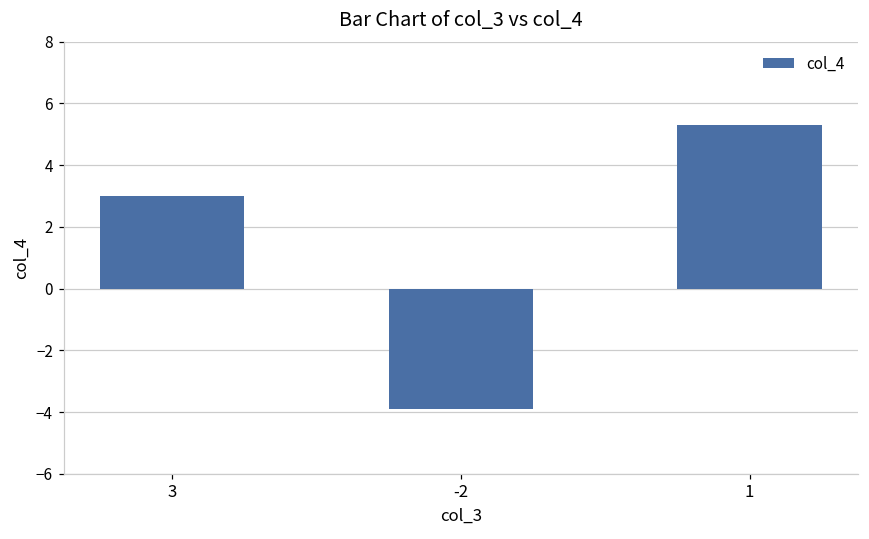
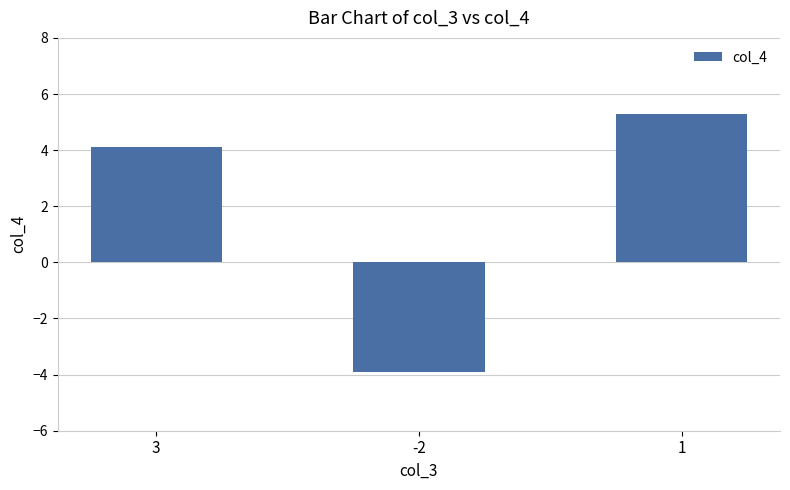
  {
-   "3": 3.0,
+   "3": 4.1,
    "-2": -3.9,
    "1": 5.3
  }
